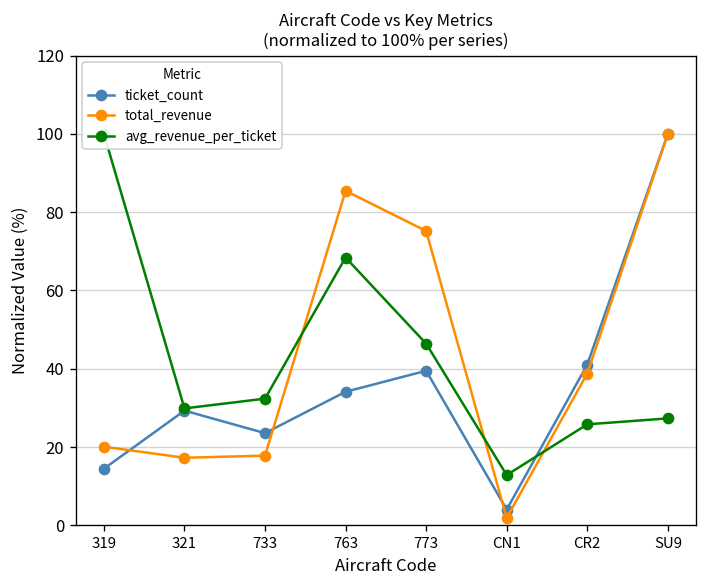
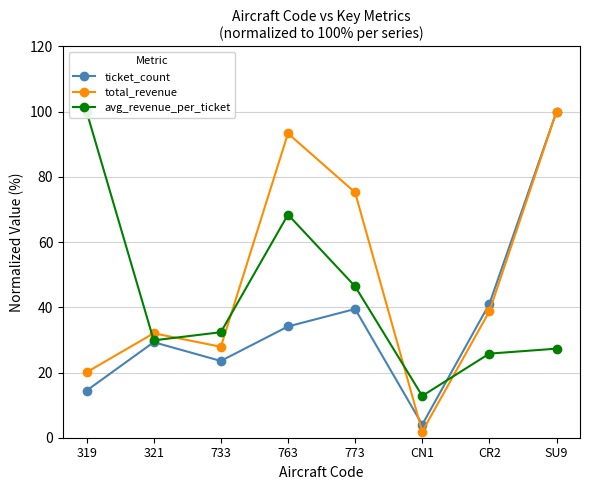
  {
    "ticket_count": {
      "319": 14,
      "733": 24,
      "763": 34,
      "773": 39,
      "CN1": 4,
      "CR2": 41
    },
    "total_revenue": {
      "319": 20,
-     "321": 17,
-     "733": 18,
-     "763": 85,
+     "321": 32,
+     "733": 28,
+     "763": 93,
      "773": 75,
      "CN1": 2,
      "CR2": 39
    },
    "avg_revenue_per_ticket": {
      "733": 32,
      "763": 68,
      "773": 46,
      "CN1": 13,
      "CR2": 26,
      "SU9": 27
    }
  }
